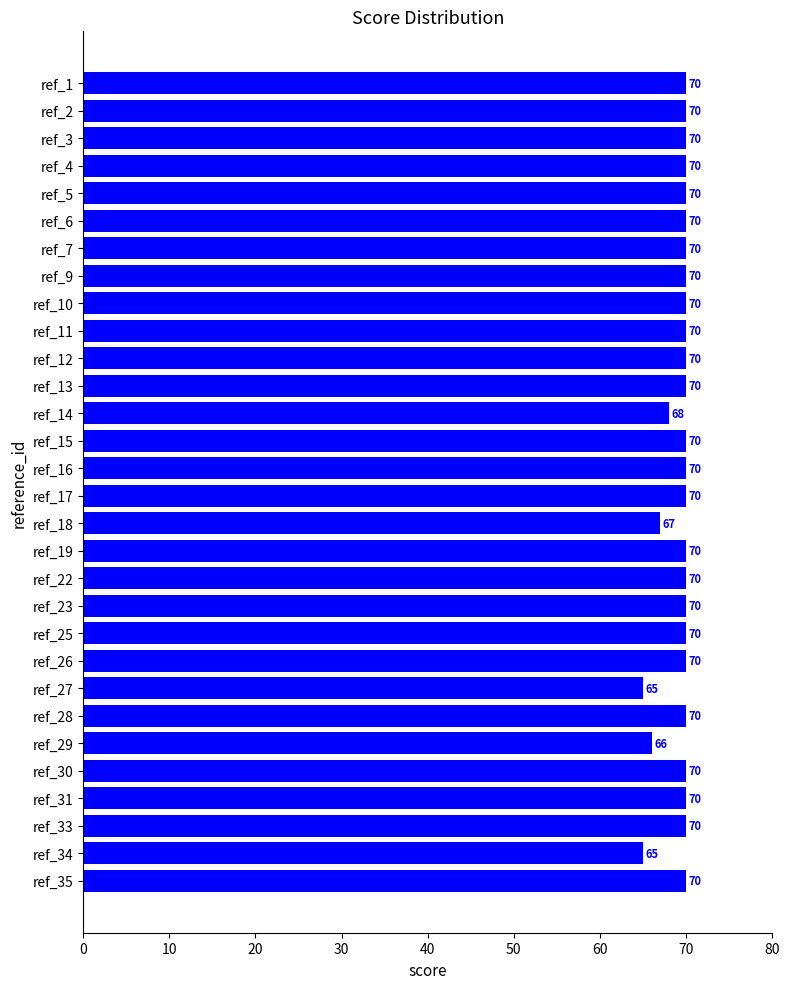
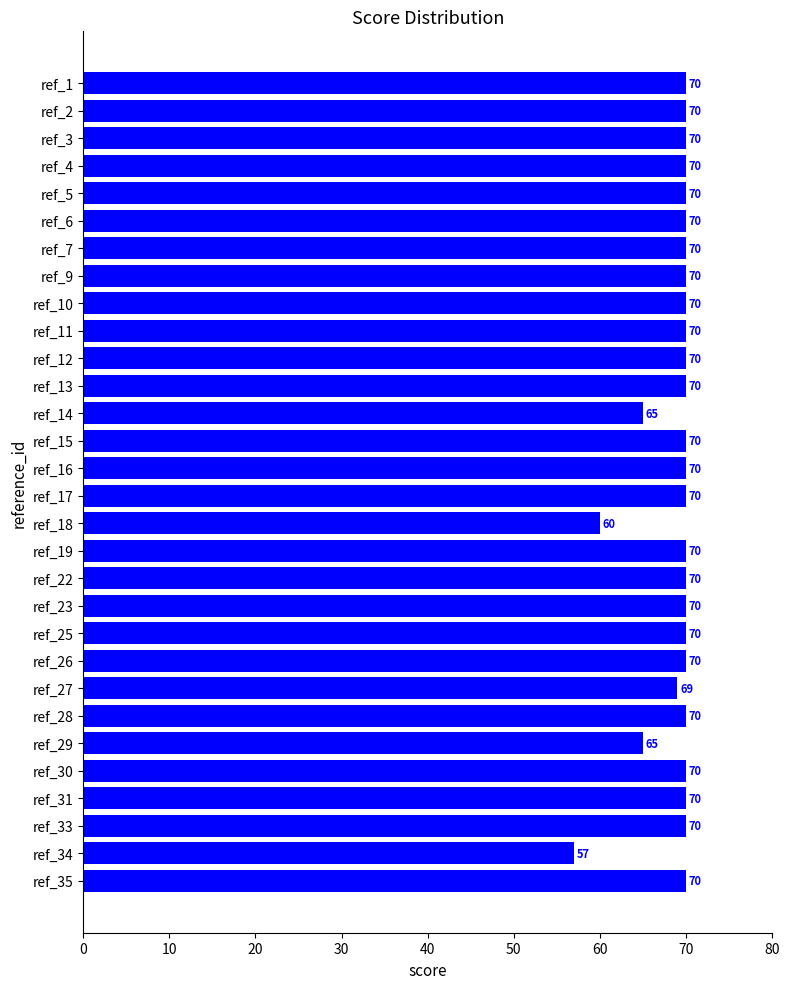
  {
    "ref_1": 70,
    "ref_2": 70,
    "ref_3": 70,
    "ref_4": 70,
    "ref_5": 70,
    "ref_6": 70,
    "ref_7": 70,
    "ref_9": 70,
    "ref_10": 70,
    "ref_11": 70,
    "ref_12": 70,
    "ref_13": 70,
-   "ref_14": 68,
+   "ref_14": 65,
    "ref_15": 70,
    "ref_16": 70,
    "ref_17": 70,
-   "ref_18": 67,
+   "ref_18": 60,
    "ref_19": 70,
    "ref_22": 70,
    "ref_23": 70,
    "ref_25": 70,
    "ref_26": 70,
-   "ref_27": 65,
+   "ref_27": 69,
    "ref_28": 70,
-   "ref_29": 66,
+   "ref_29": 65,
    "ref_30": 70,
    "ref_31": 70,
    "ref_33": 70,
-   "ref_34": 65,
+   "ref_34": 57,
    "ref_35": 70
  }
